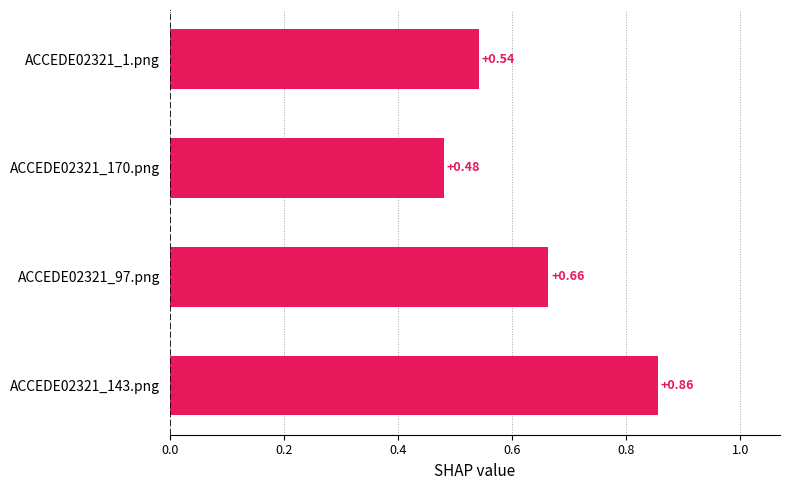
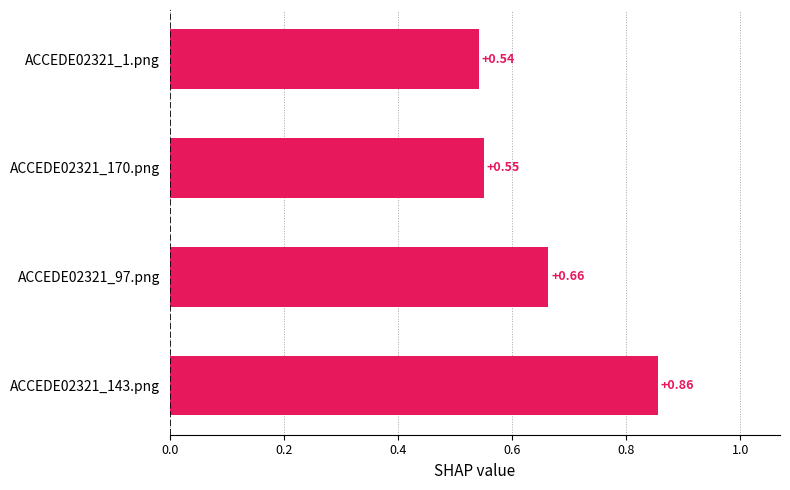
  {
    "ACCEDE02321_1.png": "+0.54",
-   "ACCEDE02321_170.png": "+0.48",
+   "ACCEDE02321_170.png": "+0.55",
    "ACCEDE02321_97.png": "+0.66",
    "ACCEDE02321_143.png": "+0.86"
  }
